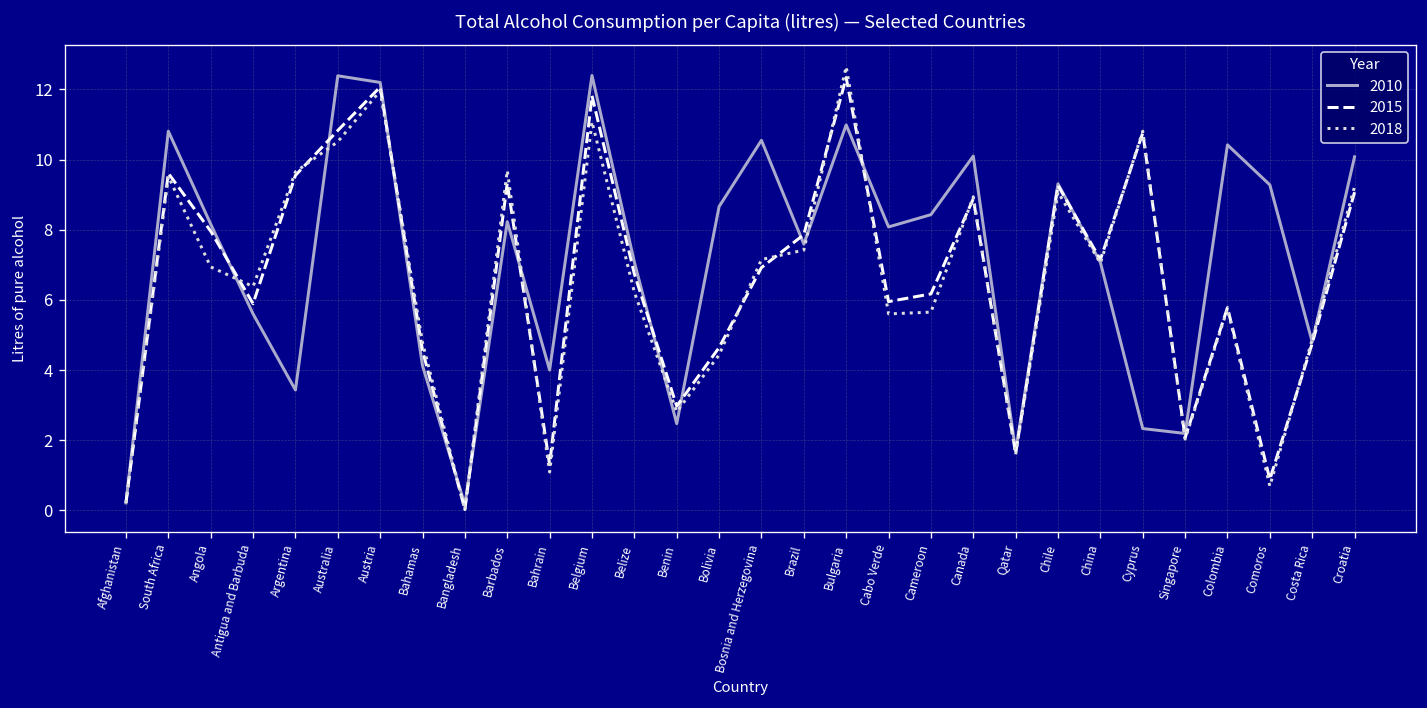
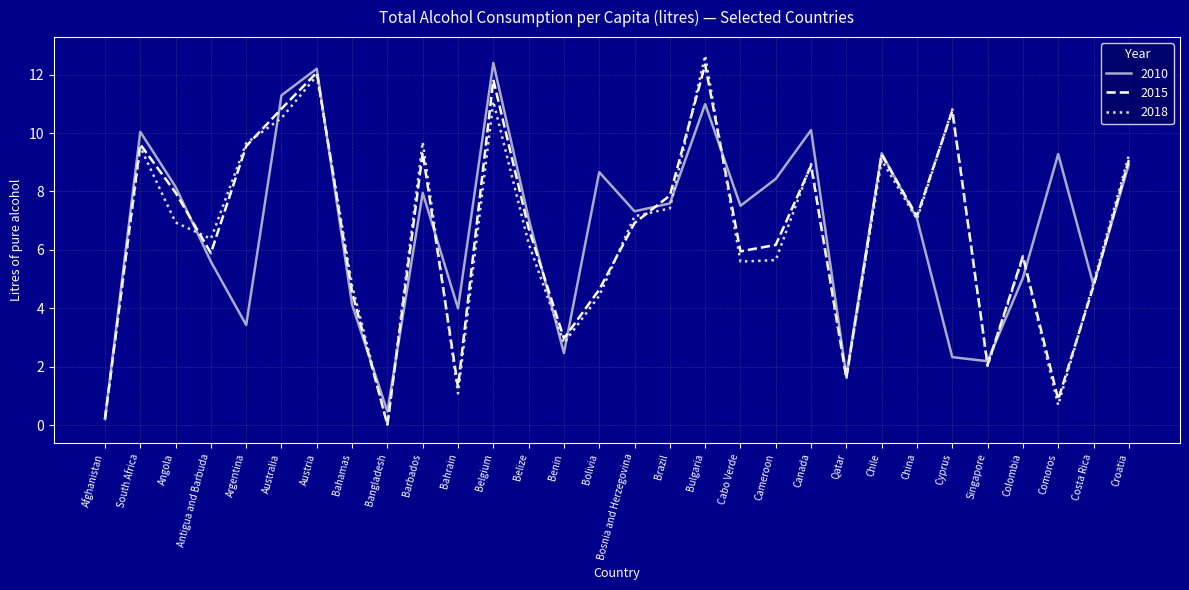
  {
    "2010": {
-     "South Africa": 10.8,
+     "South Africa": 10.0,
      "Angola": 8.2,
      "Antigua and Barbuda": 5.6,
      "Argentina": 3.4,
-     "Australia": 12.4,
+     "Australia": 11.3,
      "Austria": 12.2,
      "Bahamas": 4.1,
-     "Bangladesh": 0.2,
-     "Barbados": 8.2,
+     "Bangladesh": 0.5,
+     "Barbados": 8.0,
      "Bahrain": 4.0,
      "Belgium": 12.4,
      "Belize": 7.1,
      "Benin": 2.5,
      "Bolivia": 8.7,
-     "Bosnia and Herzegovina": 10.6,
+     "Bosnia and Herzegovina": 7.3,
      "Brazil": 7.6,
      "Bulgaria": 11.0,
-     "Cabo Verde": 8.1,
+     "Cabo Verde": 7.5,
      "Cameroon": 8.4,
      "Canada": 10.1,
      "Cyprus": 2.3,
      "Singapore": 2.2,
-     "Colombia": 10.4,
+     "Colombia": 5.0,
      "Comoros": 9.3,
-     "Croatia": 10.1
+     "Croatia": 8.9
    }
  }
